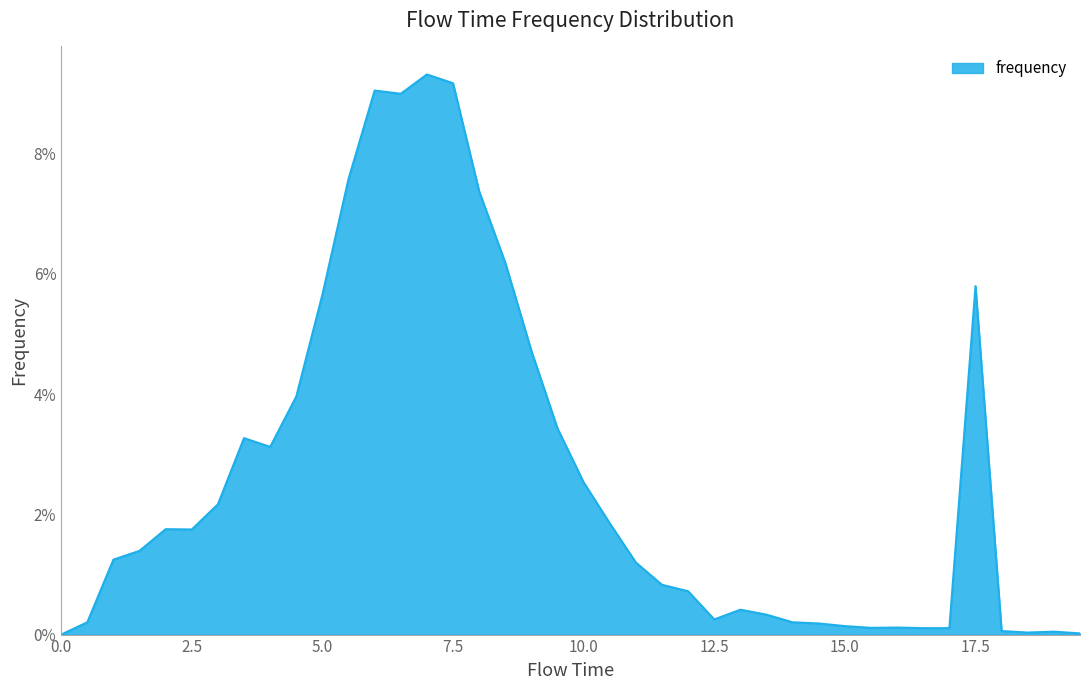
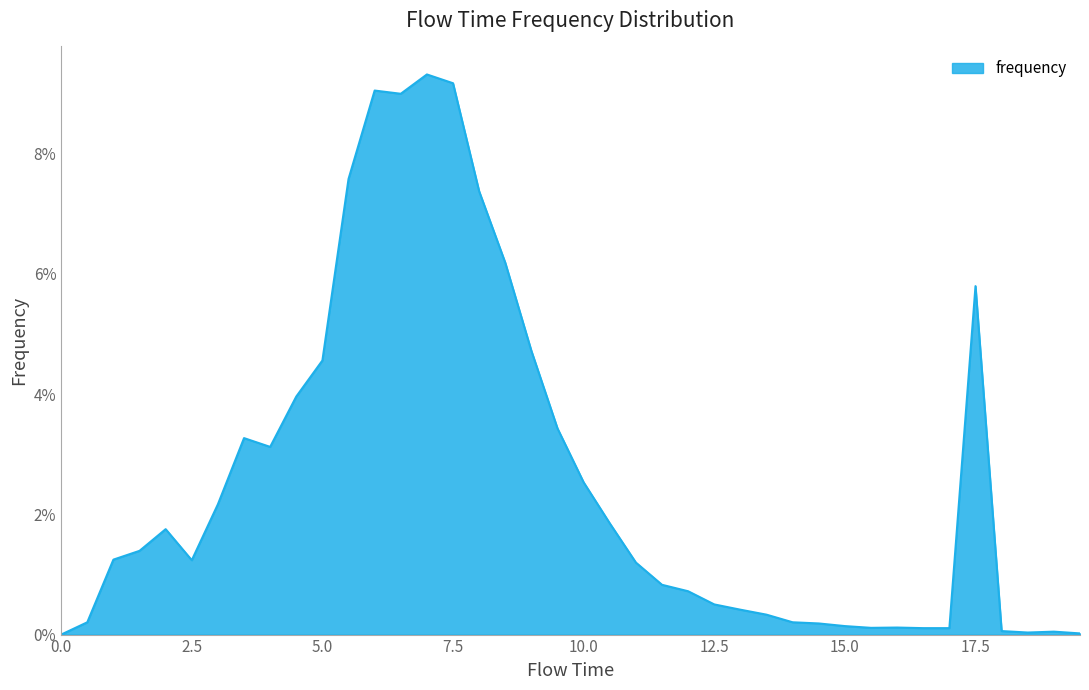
  {
    "0.0": "0.0%",
-   "2.5": "1.7%",
-   "5.0": "5.7%",
+   "2.5": "1.2%",
+   "5.0": "4.6%",
    "7.5": "9.2%",
    "10.0": "2.5%",
-   "12.5": "0.3%",
+   "12.5": "0.5%",
    "15.0": "0.1%",
    "17.5": "5.8%"
  }
